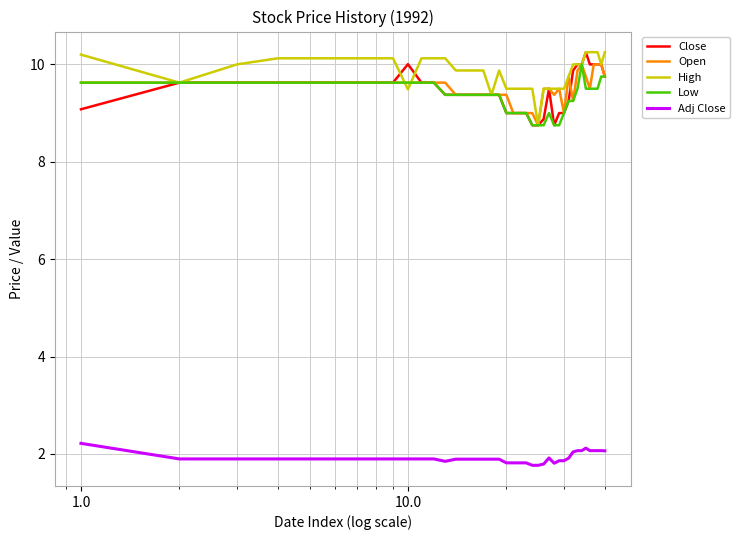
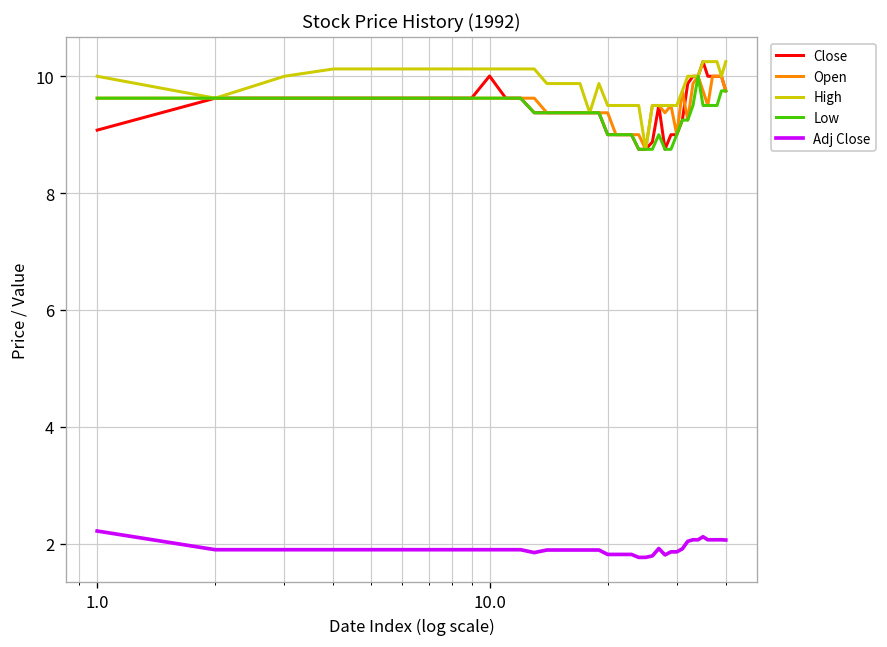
  {
    "Close": {
      "1.0": 9.1,
      "10.0": 10.0
    },
    "High": {
-     "1.0": 10.2,
-     "10.0": 9.5
+     "1.0": 10.0,
+     "10.0": 10.1
    },
    "Adj Close": {
      "1.0": 2.2,
      "10.0": 1.9
    }
  }
